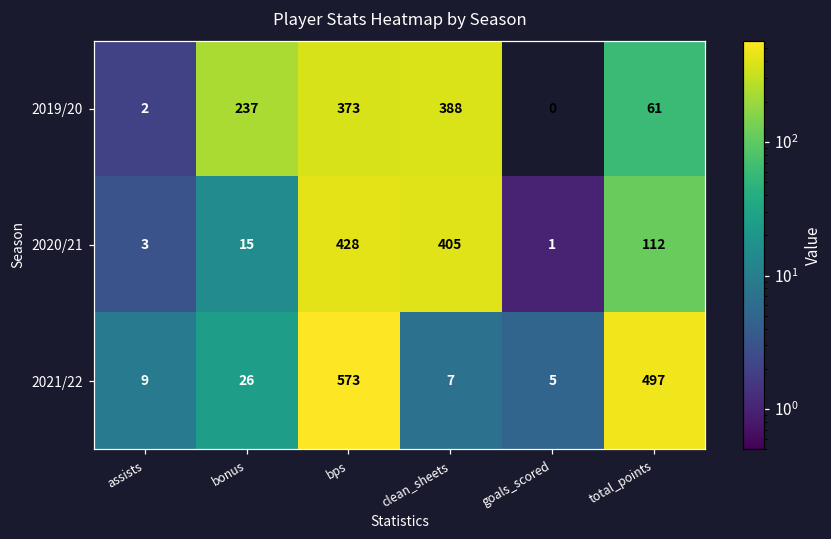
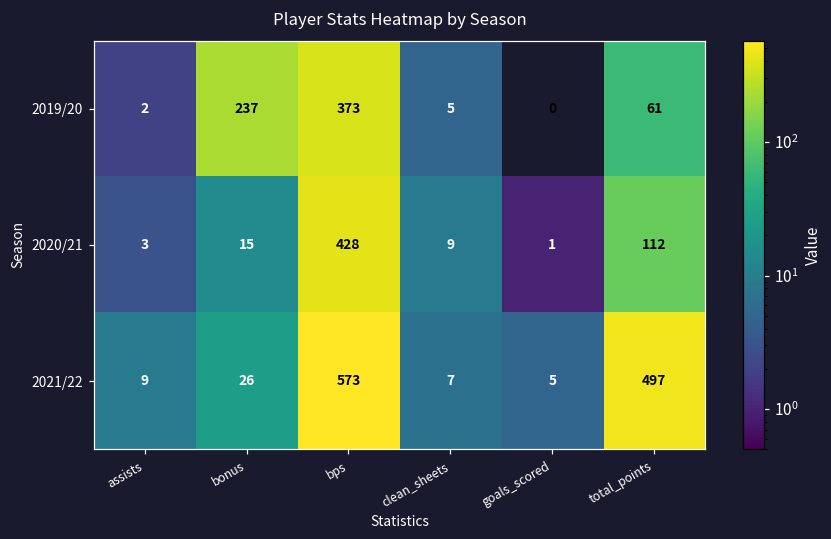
  {
    "2019/20": {
      "assists": 2,
      "bonus": 237,
      "bps": 373,
-     "clean_sheets": 388,
+     "clean_sheets": 5,
      "total_points": 61
    },
    "2020/21": {
      "assists": 3,
      "bonus": 15,
      "bps": 428,
-     "clean_sheets": 405,
+     "clean_sheets": 9,
      "goals_scored": 1,
      "total_points": 112
    },
    "2021/22": {
      "assists": 9,
      "bonus": 26,
      "bps": 573,
      "clean_sheets": 7,
      "goals_scored": 5,
      "total_points": 497
    }
  }
